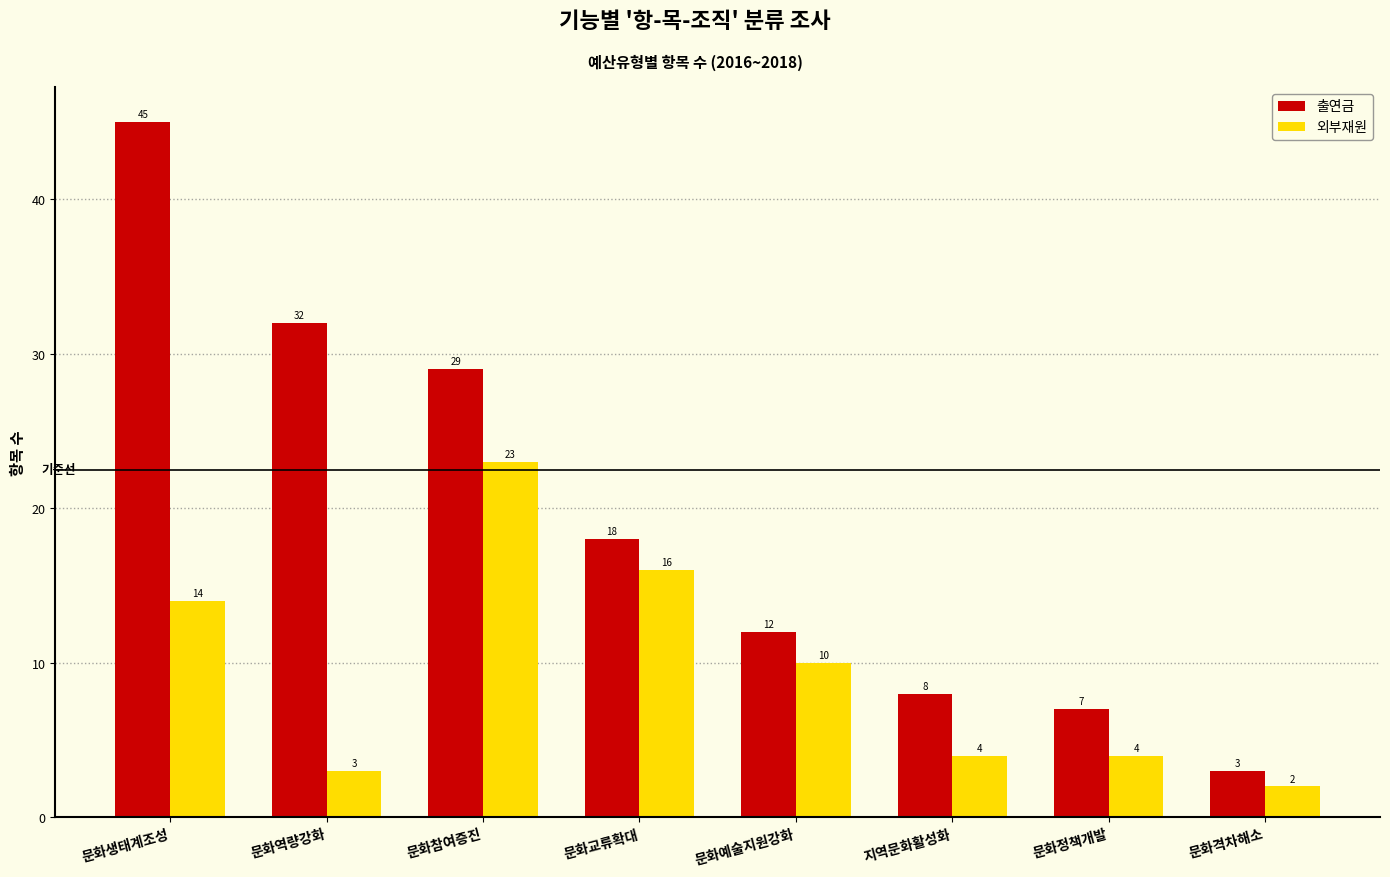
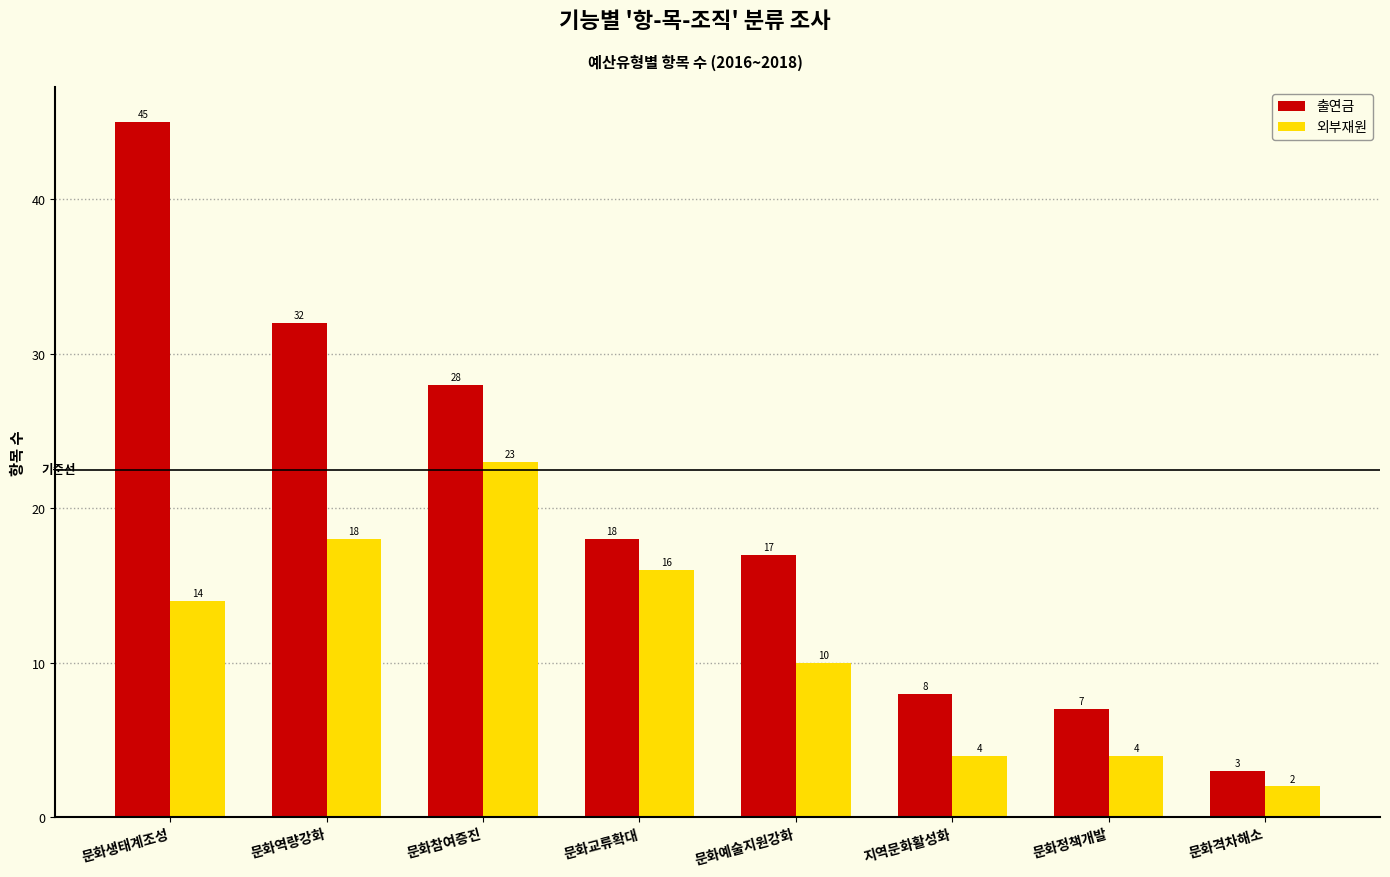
  {
    "출연금": {
      "문화생태계조성": 45,
      "문화역량강화": 32,
-     "문화참여증진": 29,
+     "문화참여증진": 28,
      "문화교류확대": 18,
-     "문화예술지원강화": 12,
+     "문화예술지원강화": 17,
      "지역문화활성화": 8,
      "문화정책개발": 7,
      "문화격차해소": 3
    },
    "외부재원": {
      "문화생태계조성": 14,
-     "문화역량강화": 3,
+     "문화역량강화": 18,
      "문화참여증진": 23,
      "문화교류확대": 16,
      "문화예술지원강화": 10,
      "지역문화활성화": 4,
      "문화정책개발": 4,
      "문화격차해소": 2
    }
  }
